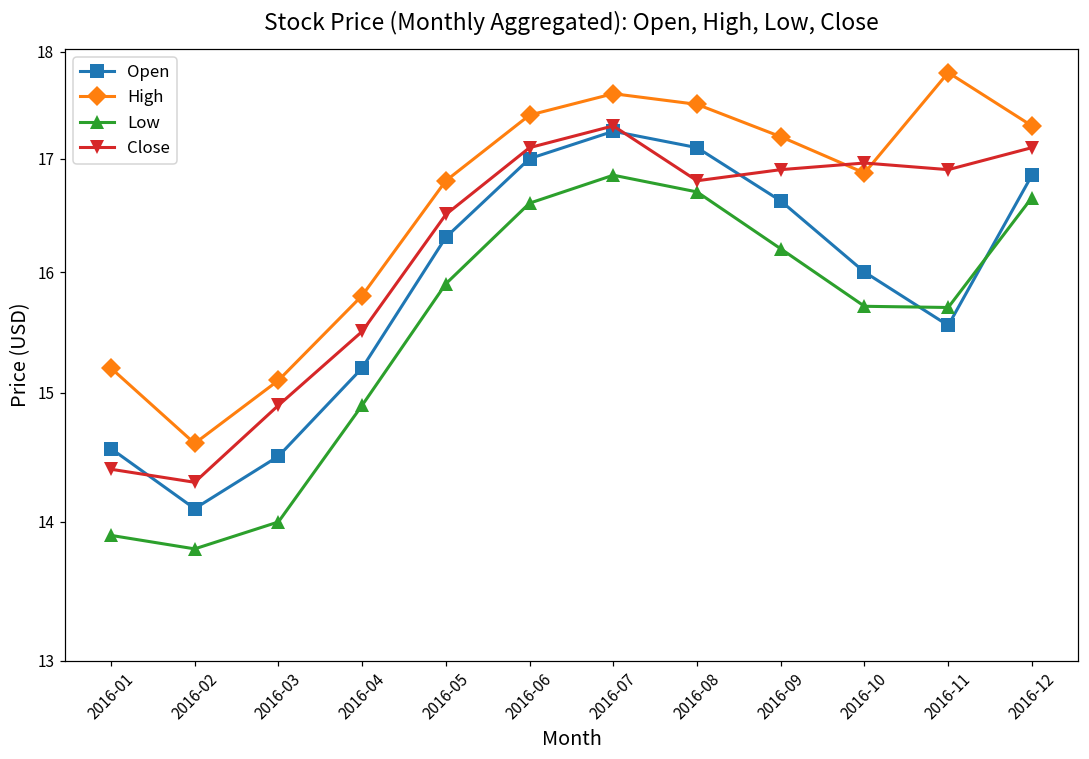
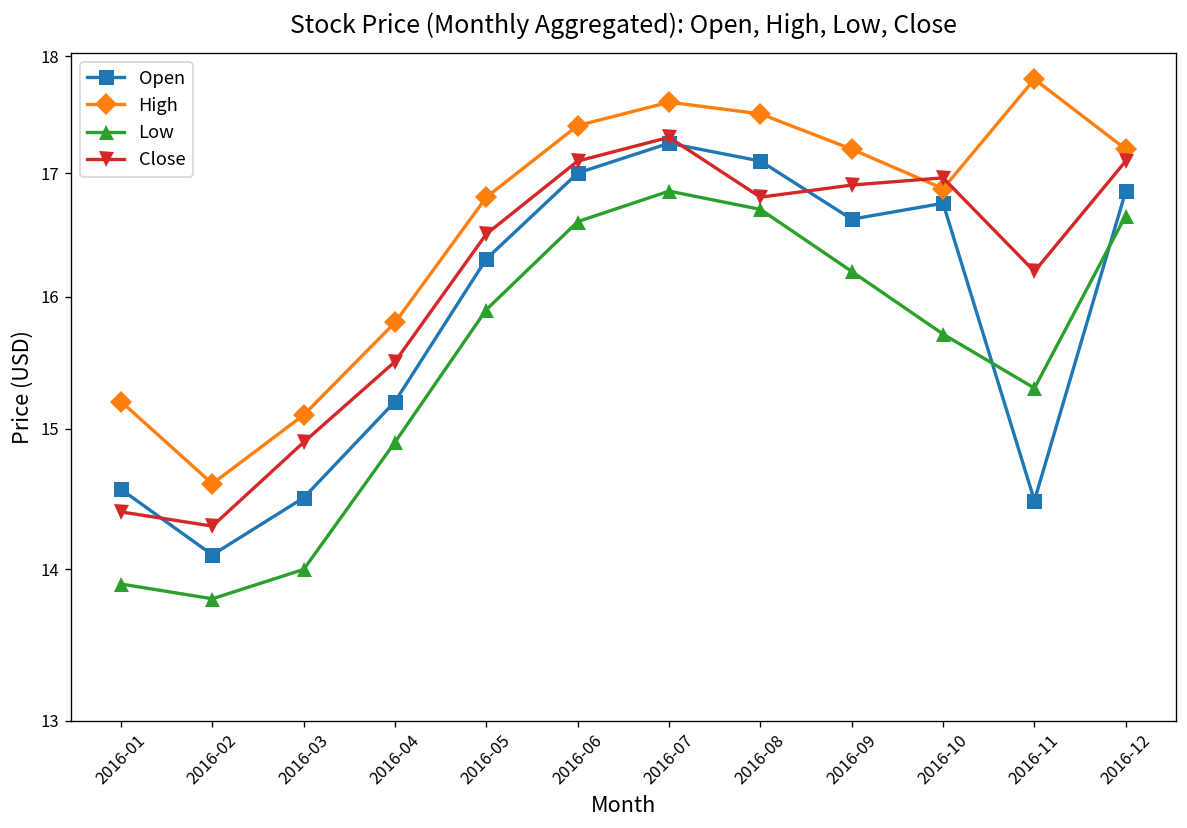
  {
    "Open": {
      "2016-01": 14.56,
      "2016-02": 14.10,
      "2016-03": 14.50,
      "2016-04": 15.20,
      "2016-05": 16.30,
      "2016-06": 17.00,
      "2016-07": 17.3,
      "2016-08": 17.1,
      "2016-09": 16.62,
-     "2016-10": 16.00,
-     "2016-11": 15.55,
+     "2016-10": 16.75,
+     "2016-11": 14.48,
      "2016-12": 16.85
    },
    "High": {
      "2016-01": 15.2,
      "2016-02": 14.6,
      "2016-03": 15.1,
      "2016-04": 15.8,
      "2016-05": 16.8,
      "2016-06": 17.4,
      "2016-07": 17.6,
      "2016-08": 17.5,
      "2016-09": 17.2,
      "2016-10": 16.87,
      "2016-11": 17.8,
-     "2016-12": 17.3
+     "2016-12": 17.2
    },
    "Low": {
      "2016-01": 13.9,
      "2016-02": 13.8,
      "2016-03": 14.0,
      "2016-04": 14.9,
      "2016-05": 15.9,
      "2016-06": 16.6,
      "2016-07": 16.85,
      "2016-08": 16.7,
      "2016-09": 16.2,
      "2016-10": 15.7,
-     "2016-11": 15.7,
+     "2016-11": 15.3,
      "2016-12": 16.65
    },
    "Close": {
      "2016-01": 14.4,
      "2016-02": 14.3,
      "2016-03": 14.9,
      "2016-04": 15.5,
      "2016-05": 16.5,
      "2016-06": 17.1,
      "2016-07": 17.3,
      "2016-08": 16.8,
      "2016-09": 16.9,
      "2016-10": 16.96,
-     "2016-11": 16.9,
+     "2016-11": 16.2,
      "2016-12": 17.1
    }
  }
